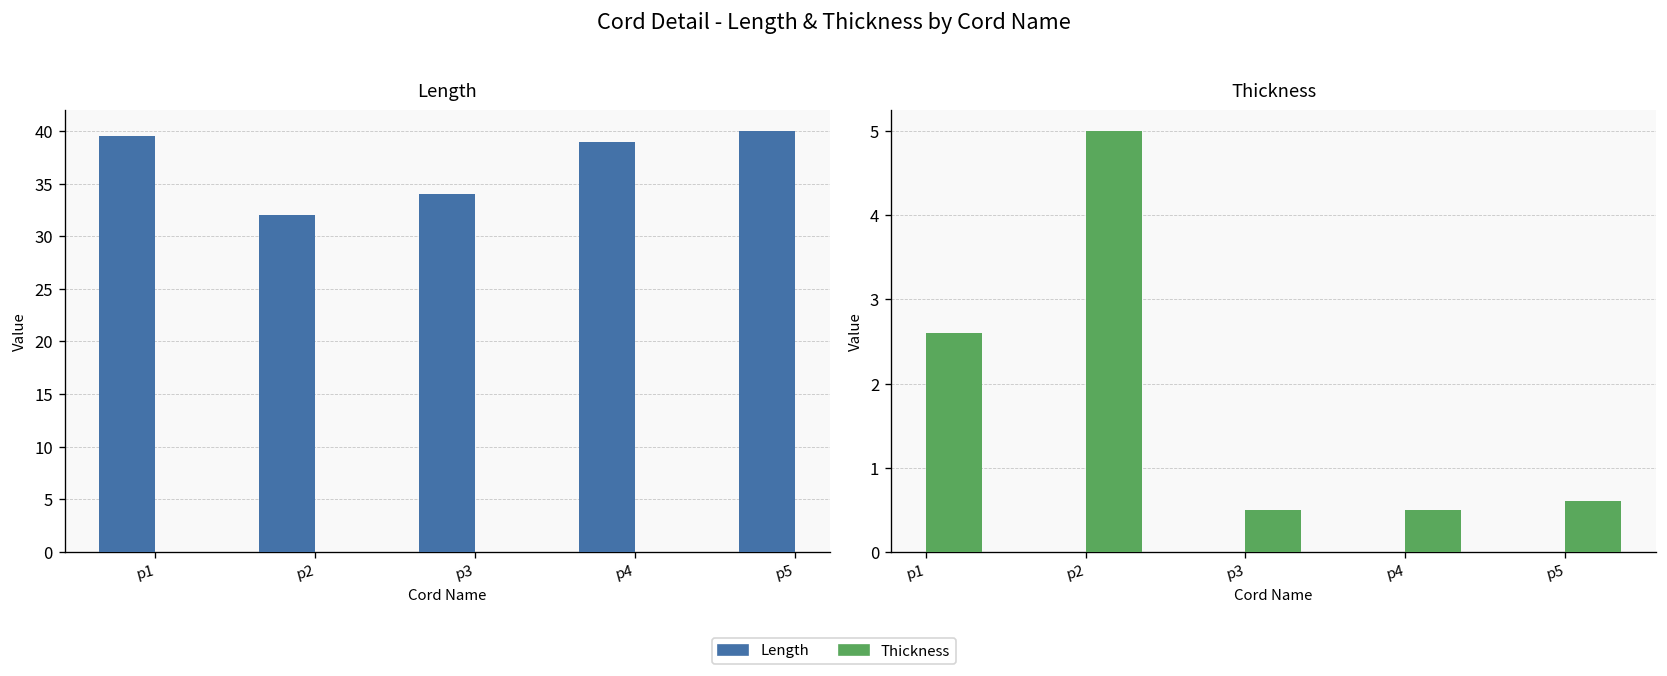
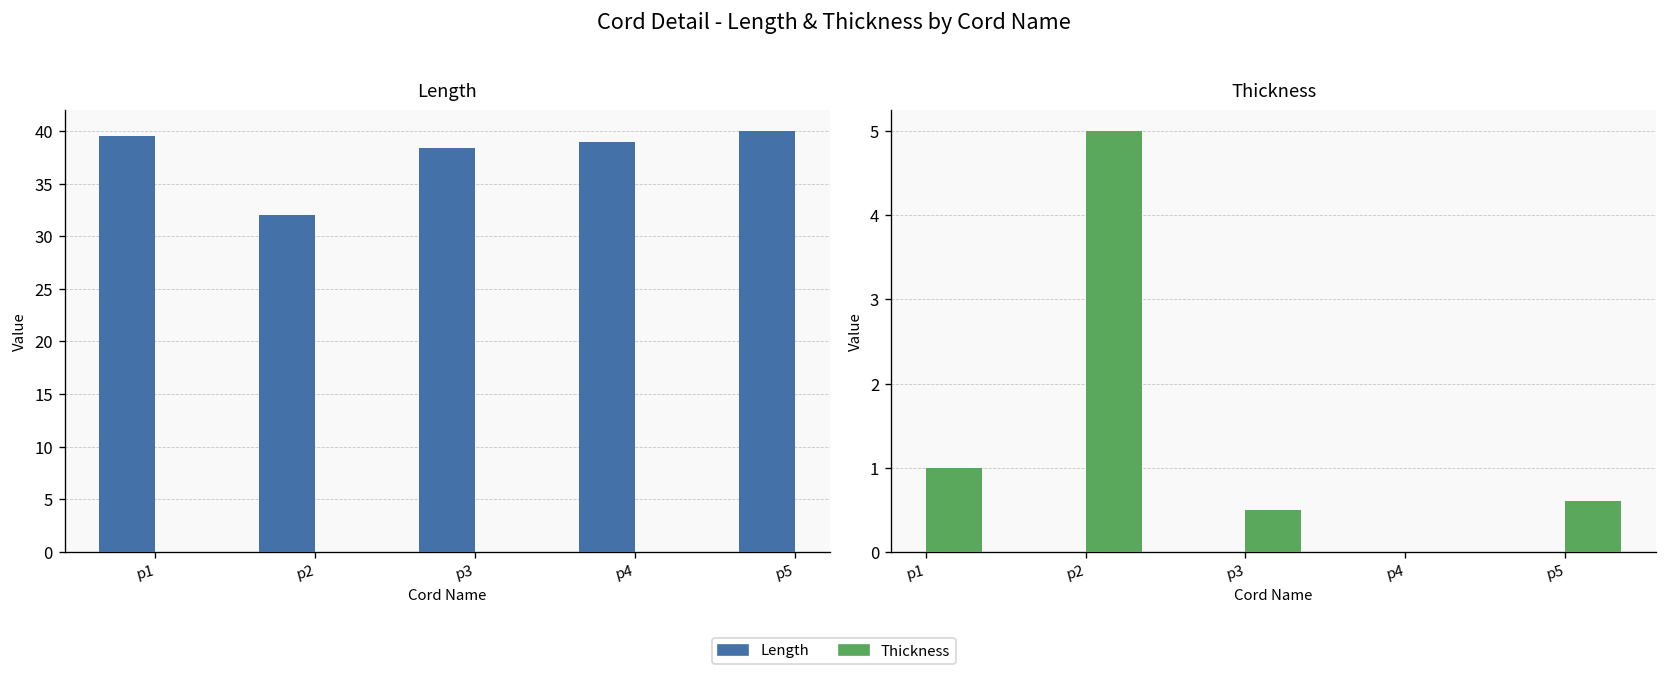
  {
    "Length": {
      "p1": 40,
      "p2": 32,
-     "p3": 34,
+     "p3": 38,
      "p4": 39,
      "p5": 40
    },
    "Thickness": {
-     "p1": 2.6,
+     "p1": 1.0,
      "p2": 5.0,
      "p3": 0.5,
-     "p4": 0.5,
+     "p4": 0.0,
      "p5": 0.6
    }
  }
